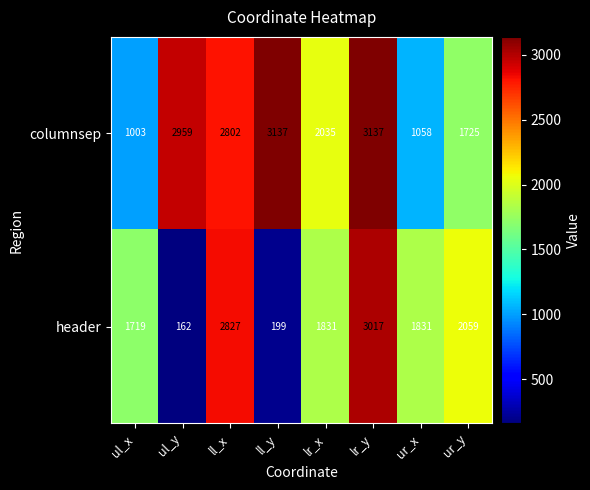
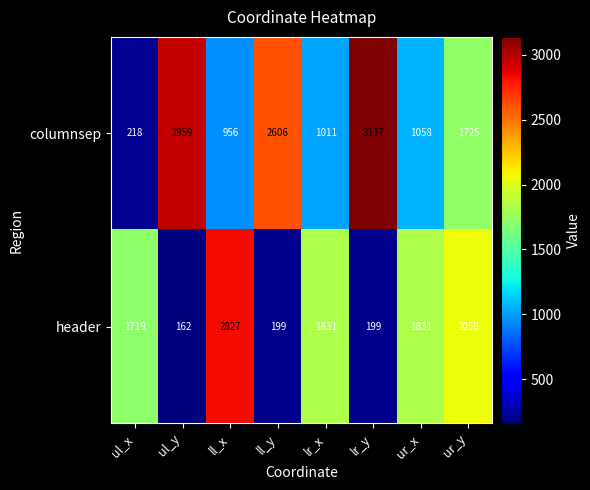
  {
    "columnsep": {
-     "ul_x": 1003,
+     "ul_x": 218,
      "ul_y": 2959,
-     "ll_x": 2802,
-     "ll_y": 3137,
-     "lr_x": 2035,
+     "ll_x": 956,
+     "ll_y": 2606,
+     "lr_x": 1011,
      "lr_y": 3137,
      "ur_x": 1058,
      "ur_y": 1725
    },
    "header": {
      "ul_x": 1719,
      "ul_y": 162,
      "ll_x": 2827,
      "ll_y": 199,
      "lr_x": 1831,
-     "lr_y": 3017,
+     "lr_y": 199,
      "ur_x": 1831,
      "ur_y": 2059
    }
  }
